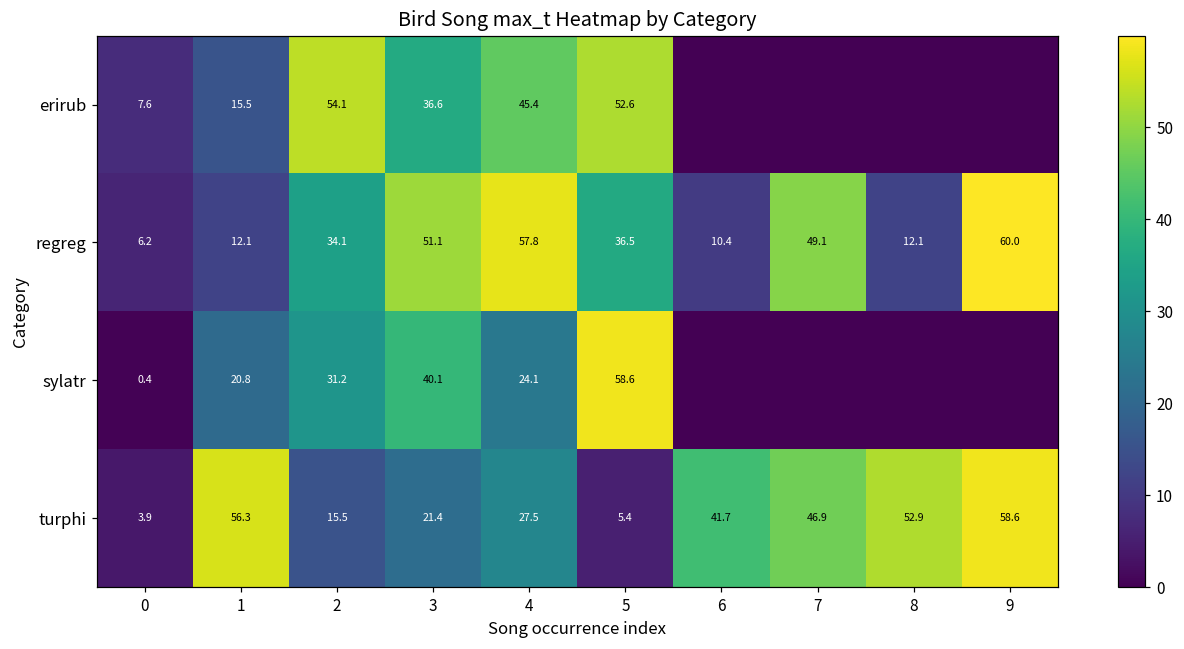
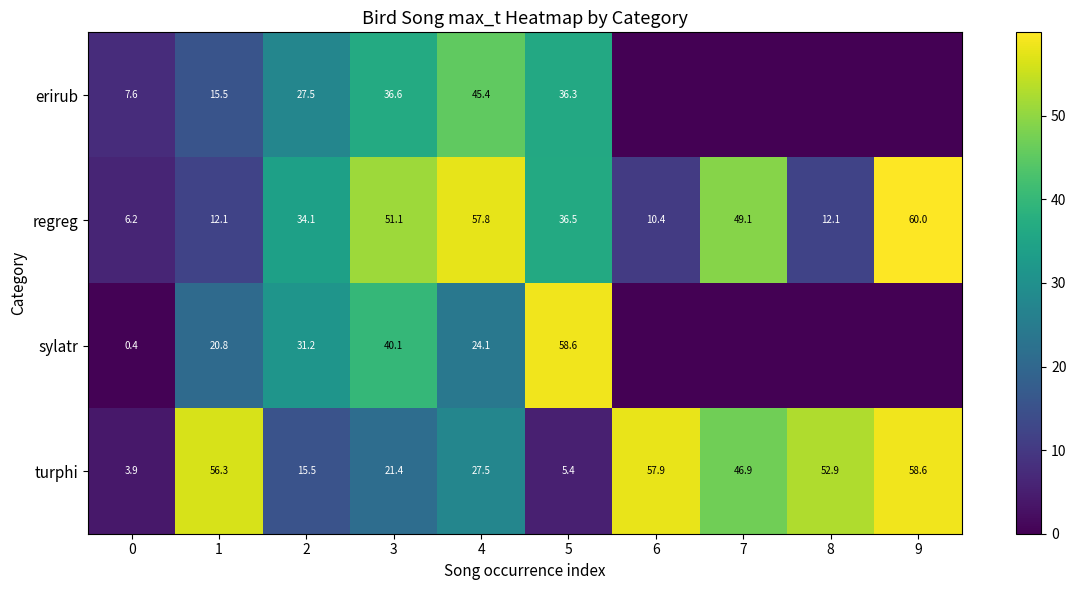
  {
    "erirub": {
      "0": 7.6,
      "1": 15.5,
-     "2": 54.1,
+     "2": 27.5,
      "3": 36.6,
      "4": 45.4,
-     "5": 52.6
+     "5": 36.3
    },
    "regreg": {
      "0": 6.2,
      "1": 12.1,
      "2": 34.1,
      "3": 51.1,
      "4": 57.8,
      "5": 36.5,
      "6": 10.4,
      "7": 49.1,
      "8": 12.1,
      "9": 60.0
    },
    "sylatr": {
      "0": 0.4,
      "1": 20.8,
      "2": 31.2,
      "3": 40.1,
      "4": 24.1,
      "5": 58.6
    },
    "turphi": {
      "0": 3.9,
      "1": 56.3,
      "2": 15.5,
      "3": 21.4,
      "4": 27.5,
      "5": 5.4,
-     "6": 41.7,
+     "6": 57.9,
      "7": 46.9,
      "8": 52.9,
      "9": 58.6
    }
  }
